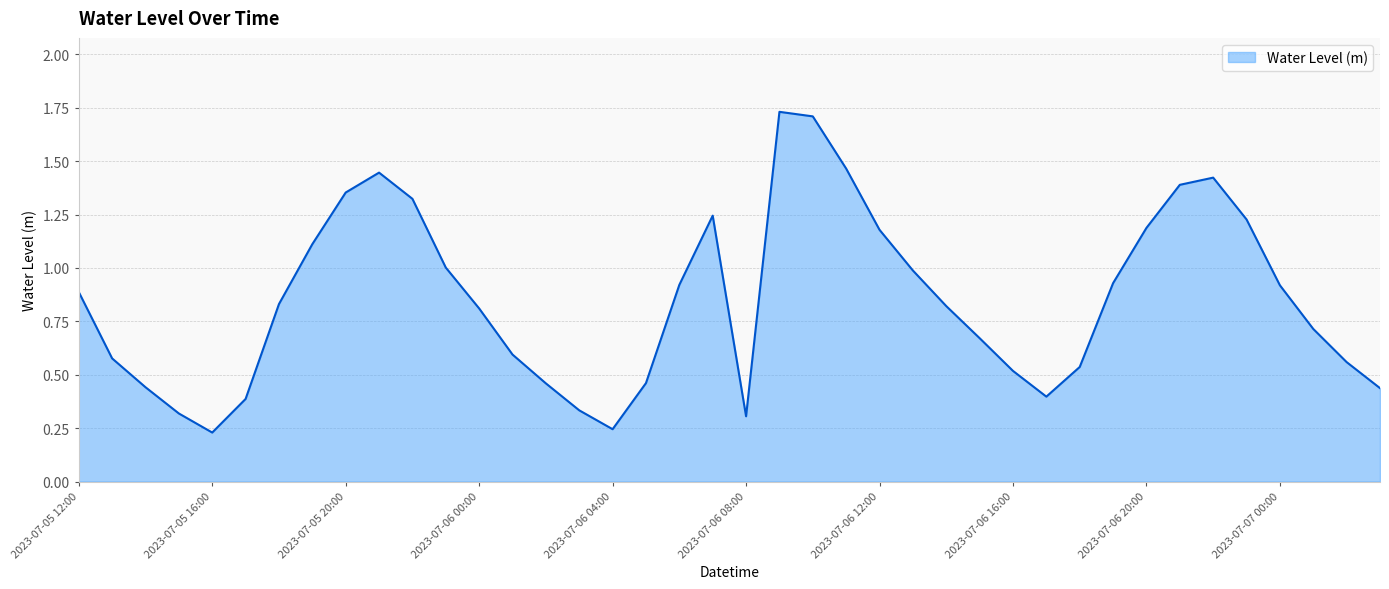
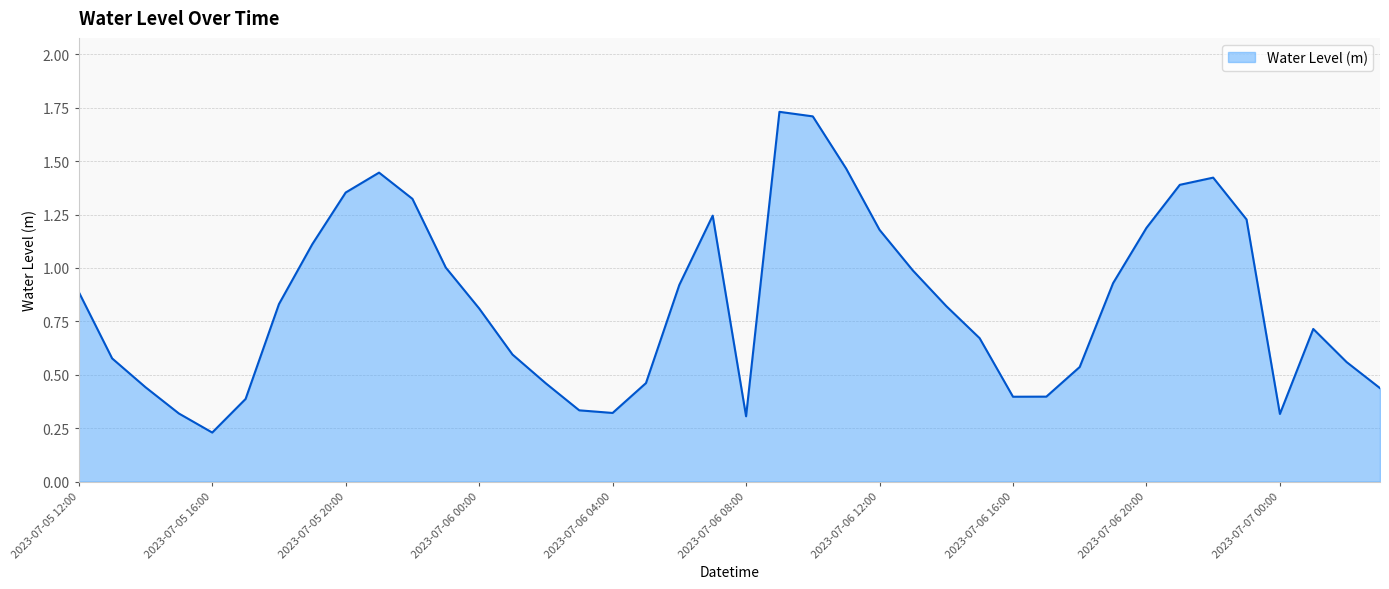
  {
    "2023-07-05 12:00": 0.89,
    "2023-07-05 16:00": 0.23,
    "2023-07-05 20:00": 1.35,
    "2023-07-06 00:00": 0.81,
-   "2023-07-06 04:00": 0.25,
+   "2023-07-06 04:00": 0.32,
    "2023-07-06 08:00": 0.31,
    "2023-07-06 12:00": 1.18,
-   "2023-07-06 16:00": 0.52,
+   "2023-07-06 16:00": 0.40,
    "2023-07-06 20:00": 1.19,
-   "2023-07-07 00:00": 0.92
+   "2023-07-07 00:00": 0.32
  }
